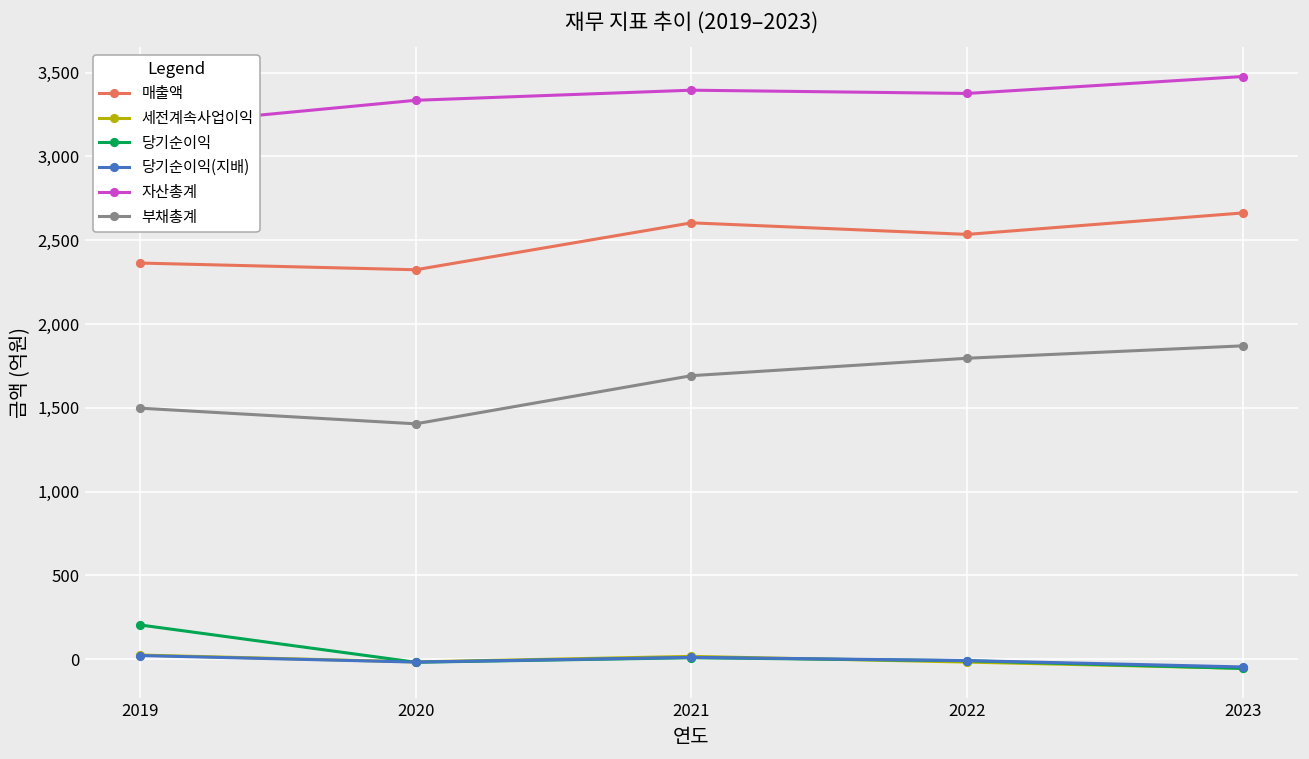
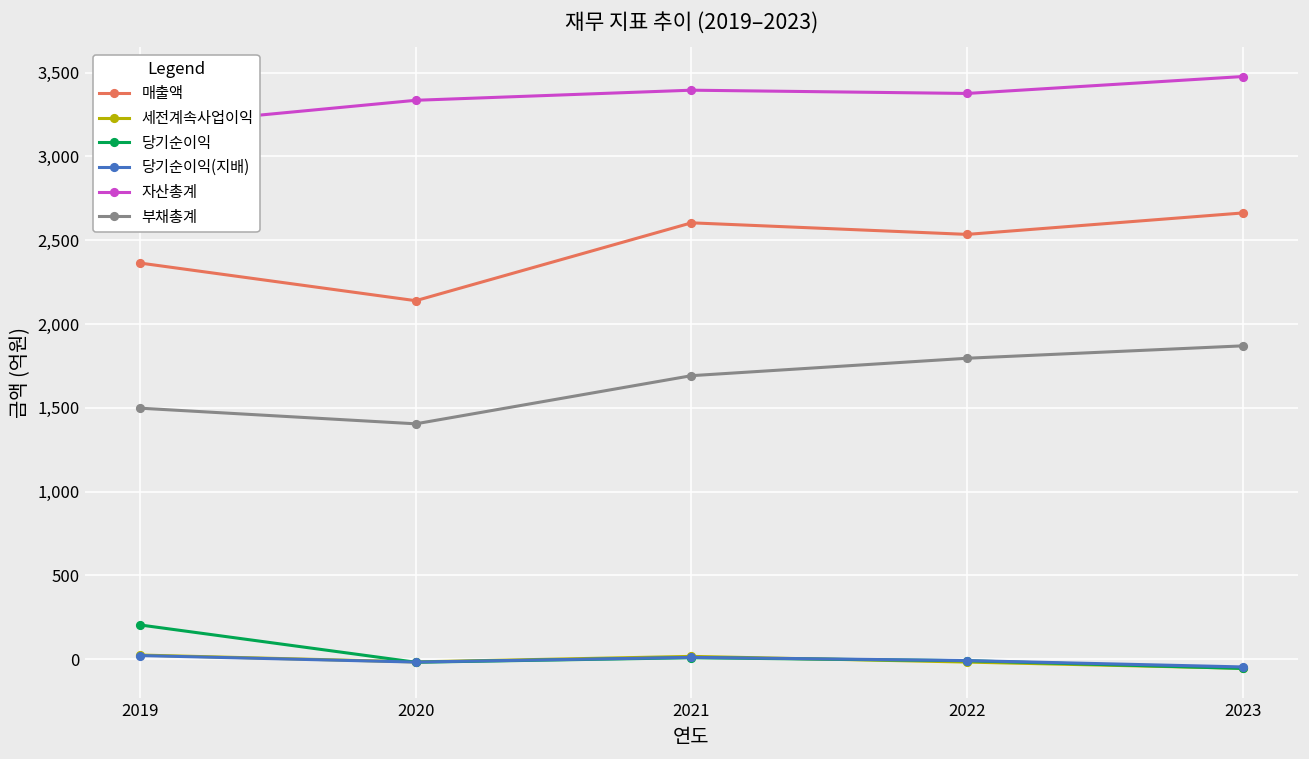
  {
    "매출액": {
      "2019": "2,360",
-     "2020": "2,320",
+     "2020": "2,140",
      "2021": "2,600",
      "2022": "2,540",
      "2023": "2,660"
    },
    "당기순이익": {
      "2019": "200"
    },
    "자산총계": {
      "2020": "3,340",
      "2021": "3,400",
      "2022": "3,380",
      "2023": "3,480"
    },
    "부채총계": {
      "2019": "1,500",
      "2020": "1,400",
      "2021": "1,690",
      "2022": "1,800",
      "2023": "1,870"
    }
  }
